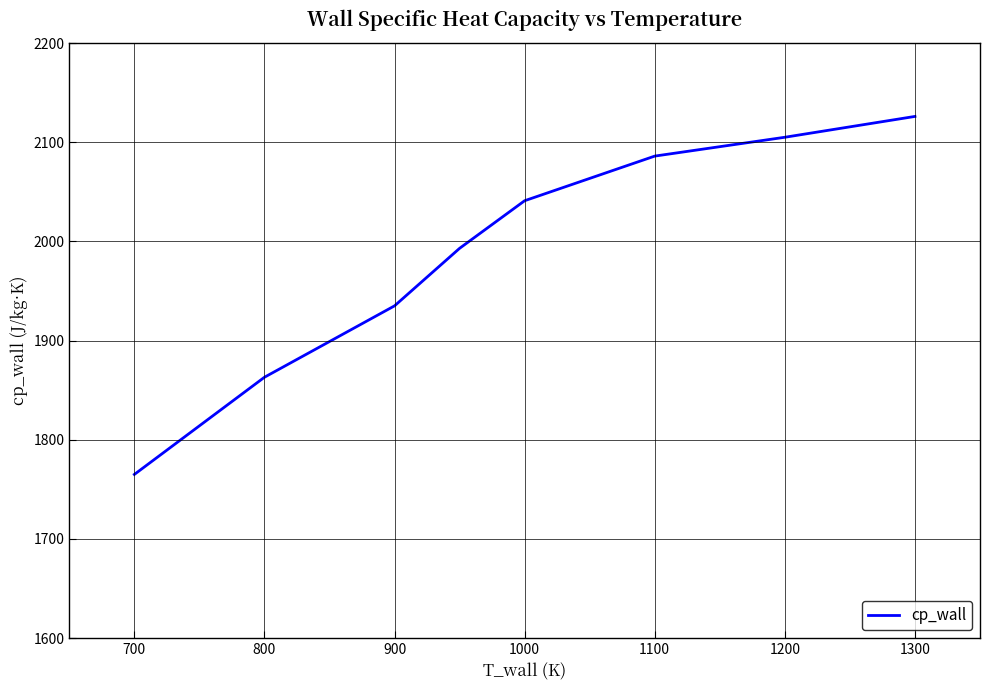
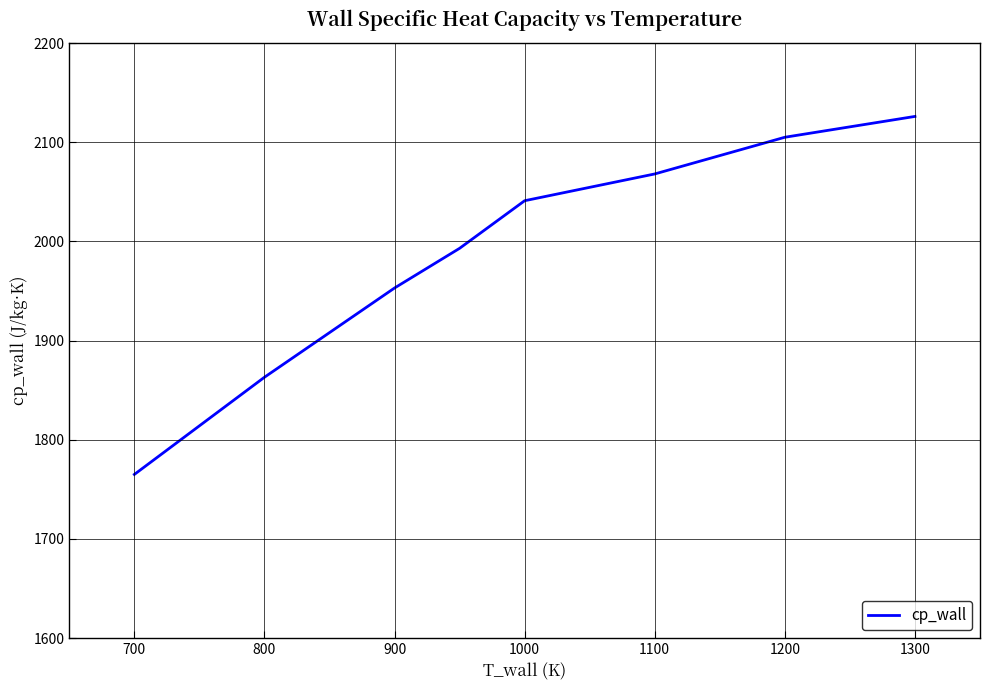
  {
    "700": 1770,
    "800": 1860,
-   "900": 1940,
+   "900": 1950,
    "1000": 2040,
-   "1100": 2090,
+   "1100": 2070,
    "1200": 2110,
    "1300": 2130
  }
